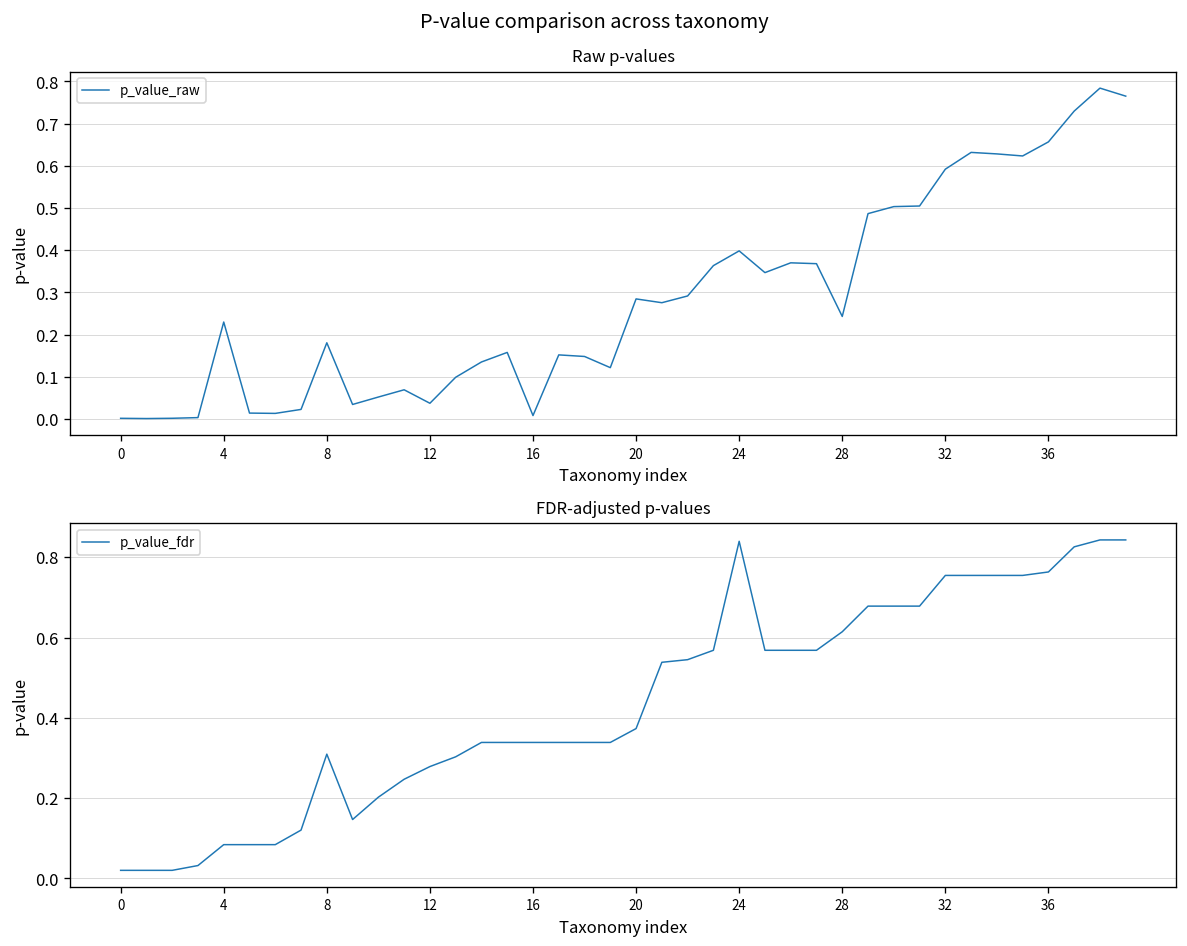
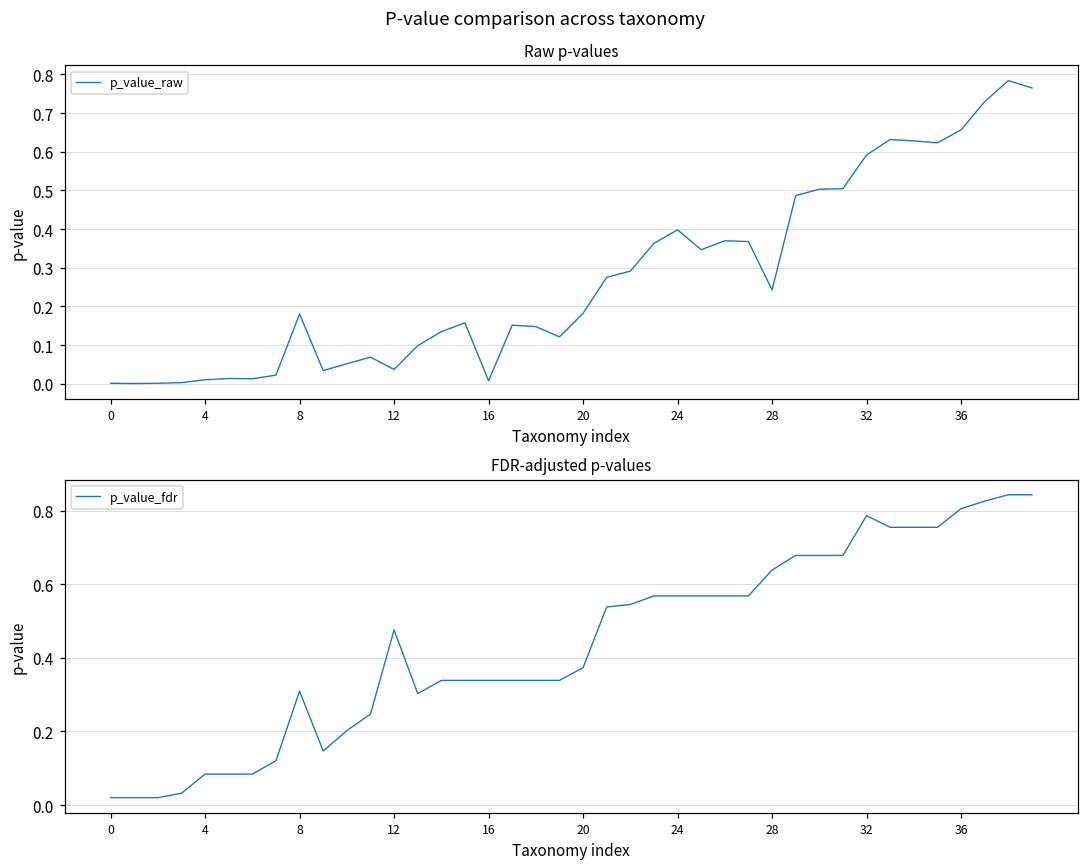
  {
    "Raw p-values": {
      "0": 0.00,
-     "4": 0.23,
+     "4": 0.01,
      "8": 0.18,
      "12": 0.04,
      "16": 0.01,
-     "20": 0.28,
+     "20": 0.18,
      "24": 0.40,
      "28": 0.24,
      "32": 0.59,
      "36": 0.66
    },
    "FDR-adjusted p-values": {
      "0": 0.02,
      "4": 0.08,
      "8": 0.31,
-     "12": 0.28,
+     "12": 0.48,
      "16": 0.34,
      "20": 0.37,
-     "24": 0.84,
-     "28": 0.61,
-     "32": 0.75,
-     "36": 0.76
+     "24": 0.57,
+     "28": 0.64,
+     "32": 0.79,
+     "36": 0.81
    }
  }
